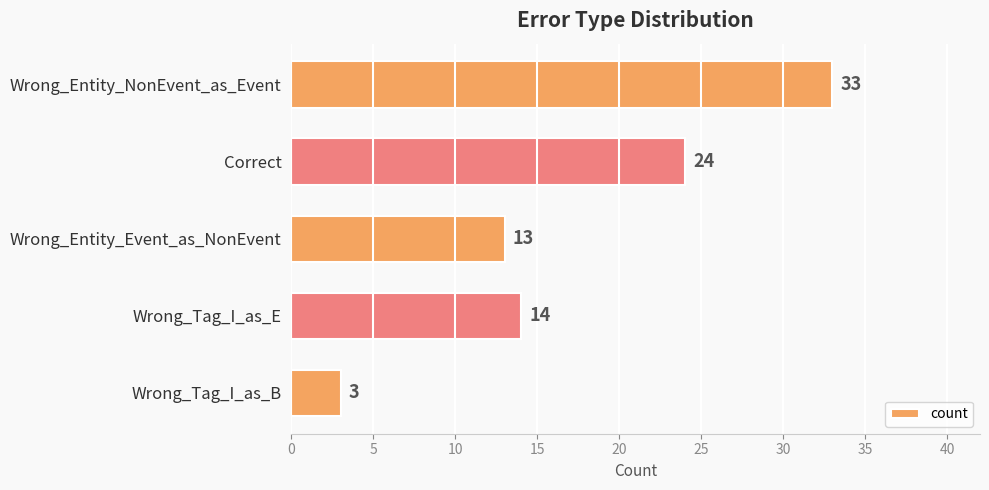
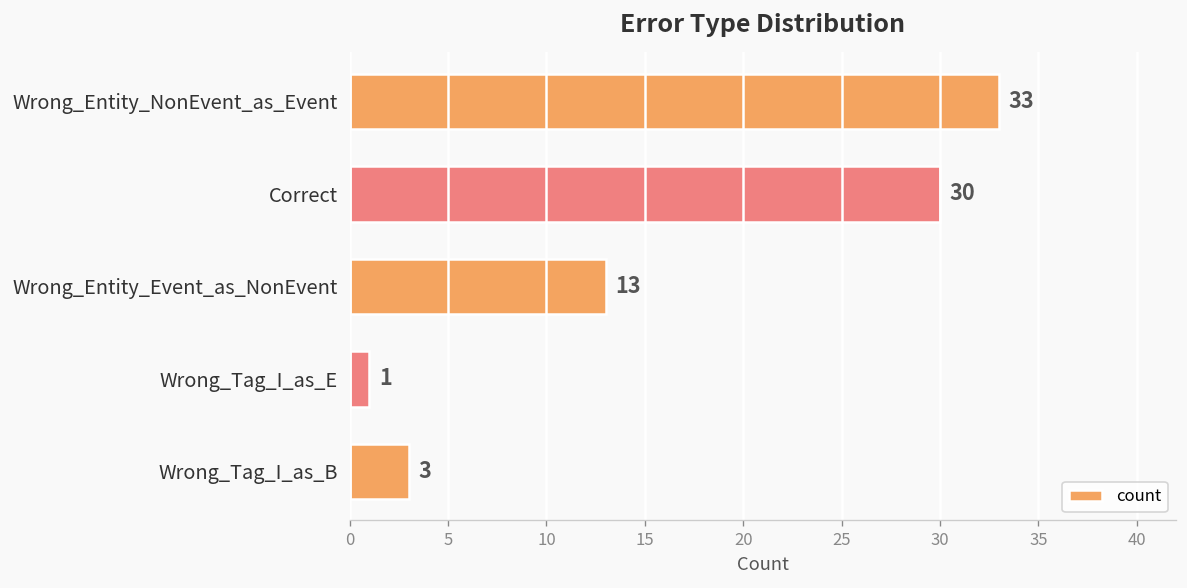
  {
    "Wrong_Entity_NonEvent_as_Event": 33,
-   "Correct": 24,
+   "Correct": 30,
    "Wrong_Entity_Event_as_NonEvent": 13,
-   "Wrong_Tag_I_as_E": 14,
+   "Wrong_Tag_I_as_E": 1,
    "Wrong_Tag_I_as_B": 3
  }
